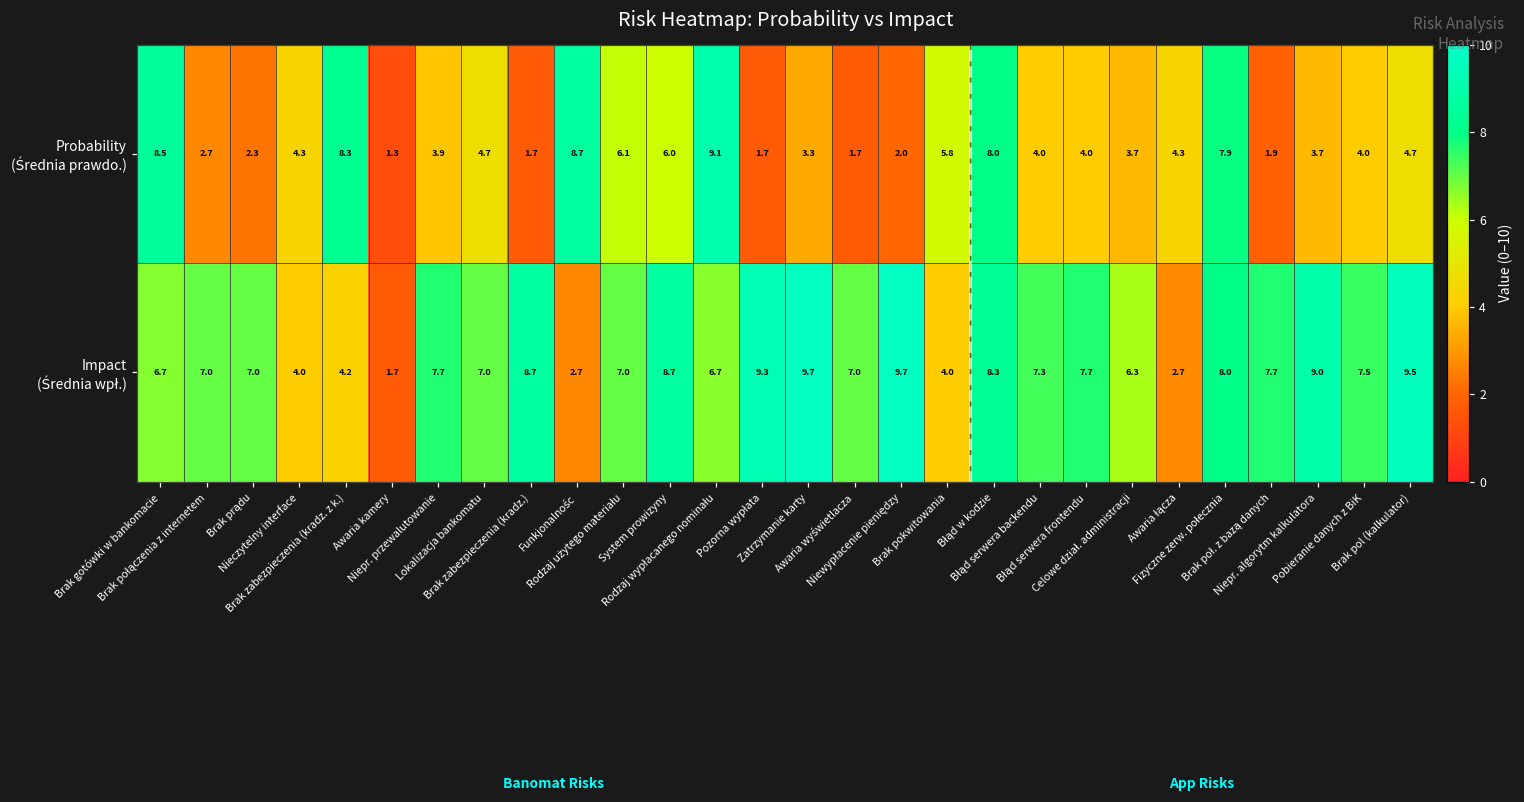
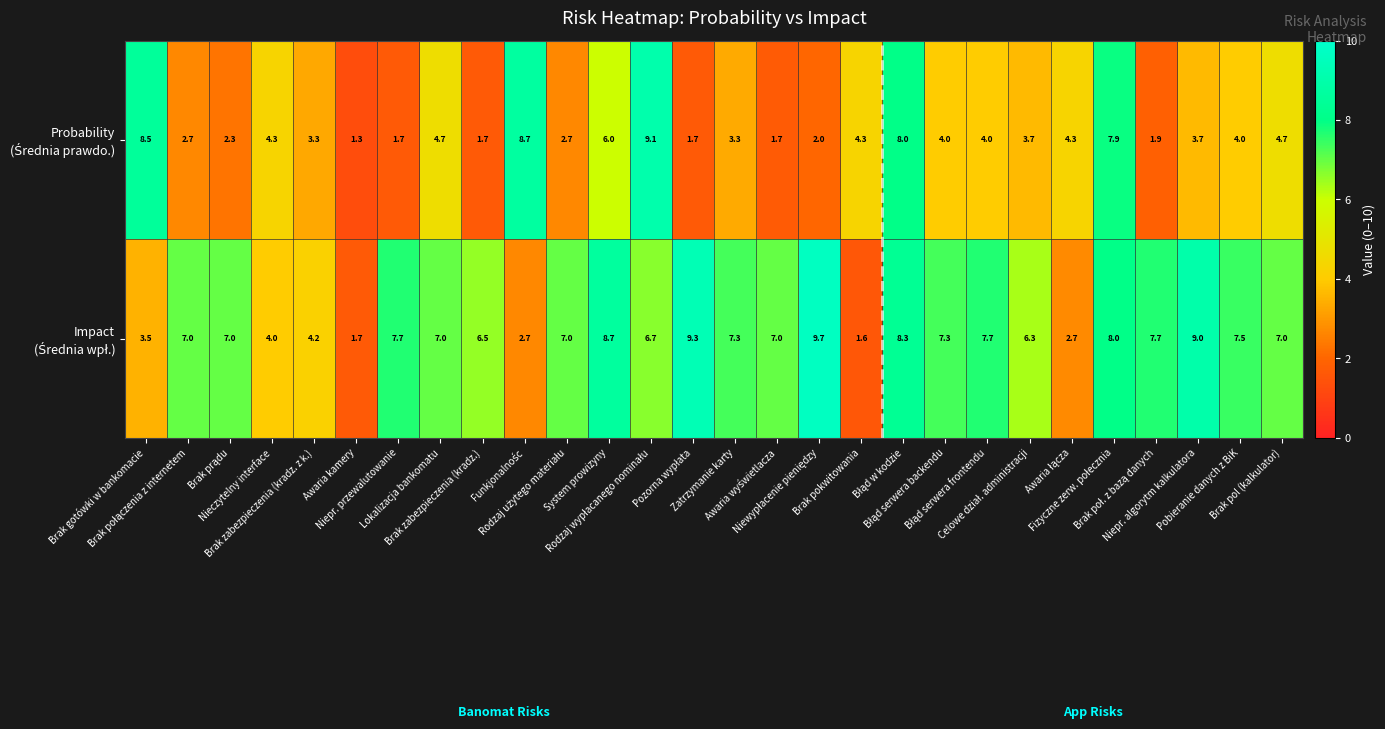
  {
    "Probability (Średnia prawdo.)": {
      "Brak gotówki w bankomacie": 8.5,
      "Brak połączenia z internetem": 2.7,
      "Brak prądu": 2.3,
      "Nieczytelny interface": 4.3,
-     "Brak zabezpieczenia (kradz. z k.)": 8.3,
+     "Brak zabezpieczenia (kradz. z k.)": 3.3,
      "Awaria kamery": 1.3,
-     "Niepr. przewalutowanie": 3.9,
+     "Niepr. przewalutowanie": 1.7,
      "Lokalizacja bankomatu": 4.7,
      "Brak zabezpieczenia (kradz.)": 1.7,
      "Funkjonalnośc": 8.7,
-     "Rodzaj użytego materiału": 6.1,
+     "Rodzaj użytego materiału": 2.7,
      "System prowizyny": 6.0,
      "Rodzaj wypłacanego nominału": 9.1,
      "Pozorna wypłata": 1.7,
      "Zatrzymanie karty": 3.3,
      "Awaria wyświetlacza": 1.7,
      "Niewypłacenie pieniędzy": 2.0,
-     "Brak pokwitowania": 5.8,
+     "Brak pokwitowania": 4.3,
      "Błąd w kodzie": 8.0,
      "Błąd serwera backendu": 4.0,
      "Błąd serwera frontendu": 4.0,
      "Celowe dział. administracji": 3.7,
      "Awaria łącza": 4.3,
      "Fizyczne zerw. połecznia": 7.9,
      "Brak poł. z bazą danych": 1.9,
      "Niepr. algorytm kalkulatora": 3.7,
      "Pobieranie danych z BiK": 4.0,
      "Brak pol (kalkulator)": 4.7
    },
    "Impact (Średnia wpł.)": {
-     "Brak gotówki w bankomacie": 6.7,
+     "Brak gotówki w bankomacie": 3.5,
      "Brak połączenia z internetem": 7.0,
      "Brak prądu": 7.0,
      "Nieczytelny interface": 4.0,
      "Brak zabezpieczenia (kradz. z k.)": 4.2,
      "Awaria kamery": 1.7,
      "Niepr. przewalutowanie": 7.7,
      "Lokalizacja bankomatu": 7.0,
-     "Brak zabezpieczenia (kradz.)": 8.7,
+     "Brak zabezpieczenia (kradz.)": 6.5,
      "Funkjonalnośc": 2.7,
      "Rodzaj użytego materiału": 7.0,
      "System prowizyny": 8.7,
      "Rodzaj wypłacanego nominału": 6.7,
      "Pozorna wypłata": 9.3,
-     "Zatrzymanie karty": 9.7,
+     "Zatrzymanie karty": 7.3,
      "Awaria wyświetlacza": 7.0,
      "Niewypłacenie pieniędzy": 9.7,
-     "Brak pokwitowania": 4.0,
+     "Brak pokwitowania": 1.6,
      "Błąd w kodzie": 8.3,
      "Błąd serwera backendu": 7.3,
      "Błąd serwera frontendu": 7.7,
      "Celowe dział. administracji": 6.3,
      "Awaria łącza": 2.7,
      "Fizyczne zerw. połecznia": 8.0,
      "Brak poł. z bazą danych": 7.7,
      "Niepr. algorytm kalkulatora": 9.0,
      "Pobieranie danych z BiK": 7.5,
-     "Brak pol (kalkulator)": 9.5
+     "Brak pol (kalkulator)": 7.0
    }
  }
